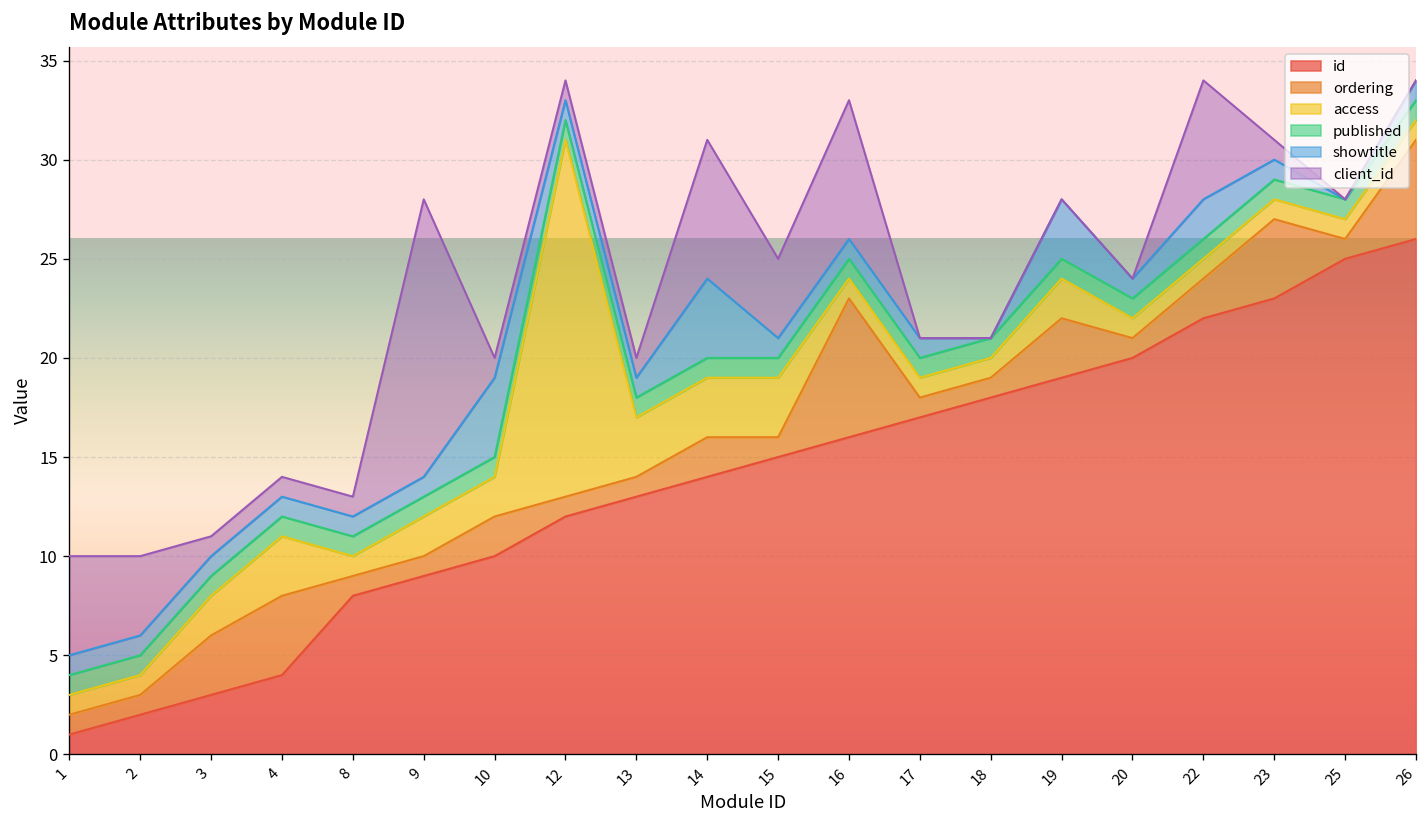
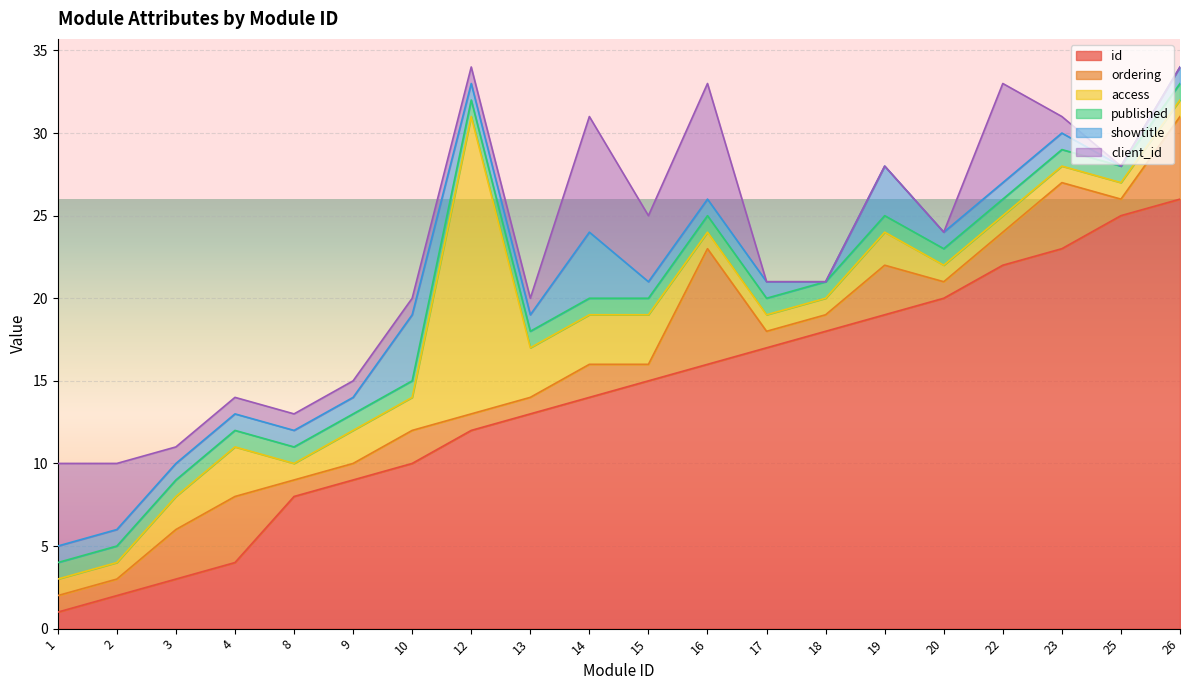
  {
    "access": {
      "1": 1,
      "2": 1,
      "3": 2,
      "4": 3,
      "8": 1,
      "9": 2,
      "10": 2,
      "12": 18,
      "13": 3,
      "14": 3,
      "15": 3,
      "16": 1,
      "17": 1,
      "18": 1,
      "19": 2,
      "20": 1,
      "22": 1,
      "23": 1,
      "25": 1,
      "26": 1
    },
    "published": {
      "1": 1,
      "2": 1,
      "3": 1,
      "4": 1,
      "8": 1,
      "9": 1,
      "10": 1,
      "12": 1,
      "13": 1,
      "14": 1,
      "15": 1,
      "16": 1,
      "17": 1,
      "19": 1,
      "20": 1,
      "22": 1,
      "23": 1,
      "26": 1
    },
    "showtitle": {
      "1": 1,
      "2": 1,
      "3": 1,
      "4": 1,
      "8": 1,
      "9": 1,
      "10": 4,
      "12": 1,
      "13": 1,
      "14": 4,
      "15": 1,
      "16": 1,
-     "22": 2,
+     "22": 1,
      "23": 1
    },
    "client_id": {
      "1": 5,
      "2": 4,
      "3": 1,
      "4": 1,
      "8": 1,
-     "9": 14,
+     "9": 1,
      "10": 1,
      "12": 1,
      "13": 1,
      "14": 7,
      "15": 4,
      "16": 7,
      "22": 6,
      "23": 1
    }
  }
